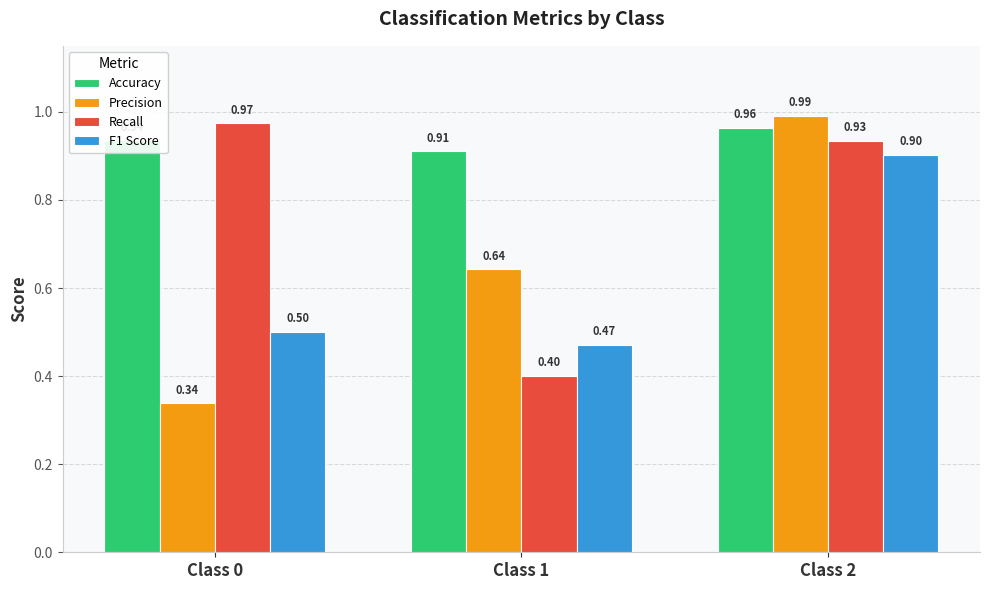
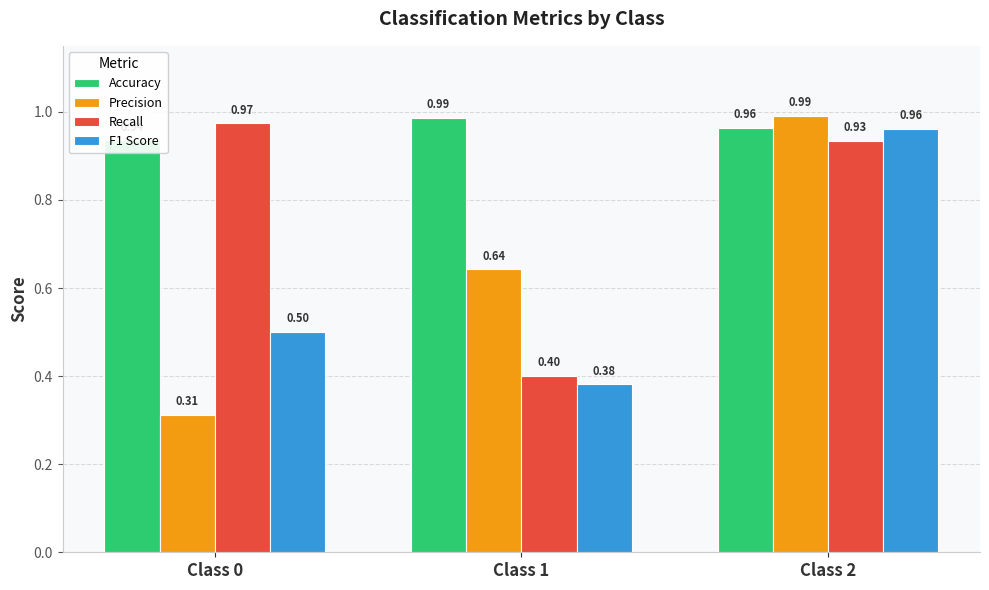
  {
    "Accuracy": {
-     "Class 1": 0.91,
+     "Class 1": 0.99,
      "Class 2": 0.96
    },
    "Precision": {
-     "Class 0": 0.34,
+     "Class 0": 0.31,
      "Class 1": 0.64,
      "Class 2": 0.99
    },
    "Recall": {
      "Class 0": 0.97,
      "Class 1": 0.40,
      "Class 2": 0.93
    },
    "F1 Score": {
      "Class 0": 0.50,
-     "Class 1": 0.47,
-     "Class 2": 0.90
+     "Class 1": 0.38,
+     "Class 2": 0.96
    }
  }
